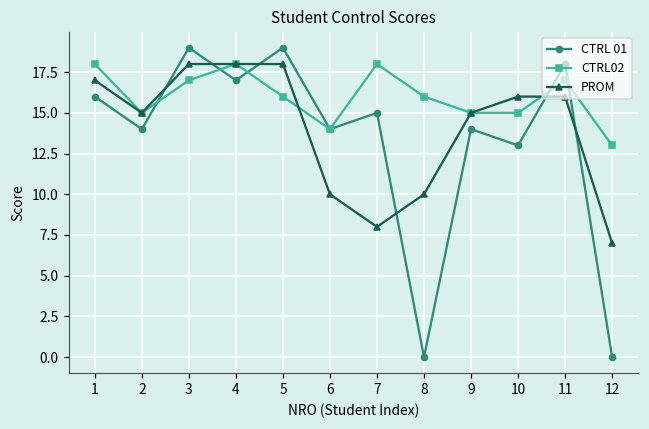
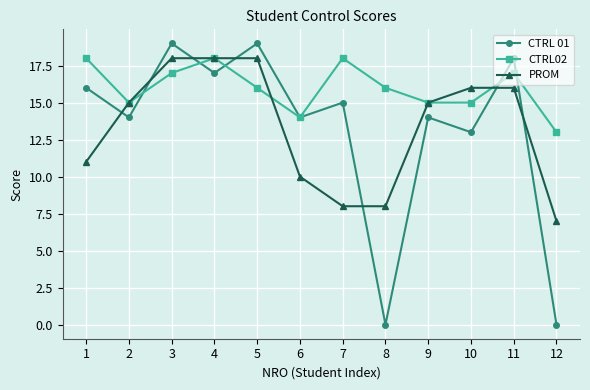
  {
    "PROM": {
-     "1": 17,
+     "1": 11,
      "3": 18,
      "5": 18,
      "6": 10,
      "7": 8,
-     "8": 10,
+     "8": 8,
      "10": 16,
      "11": 16,
      "12": 7
    }
  }
